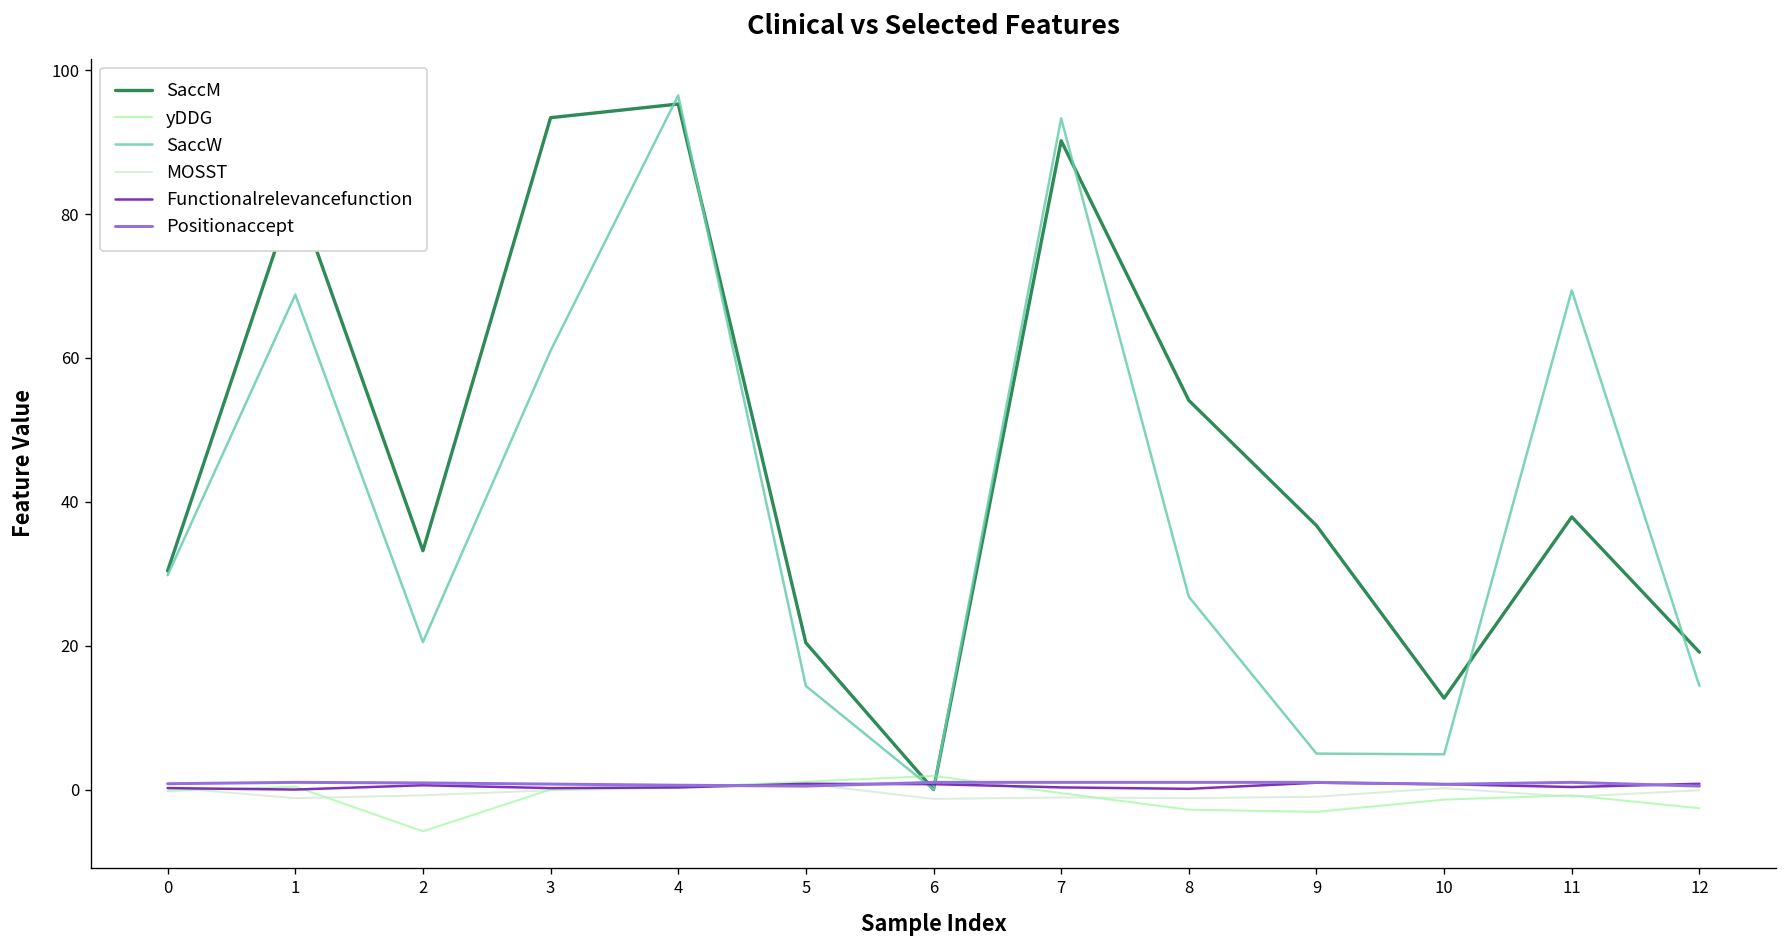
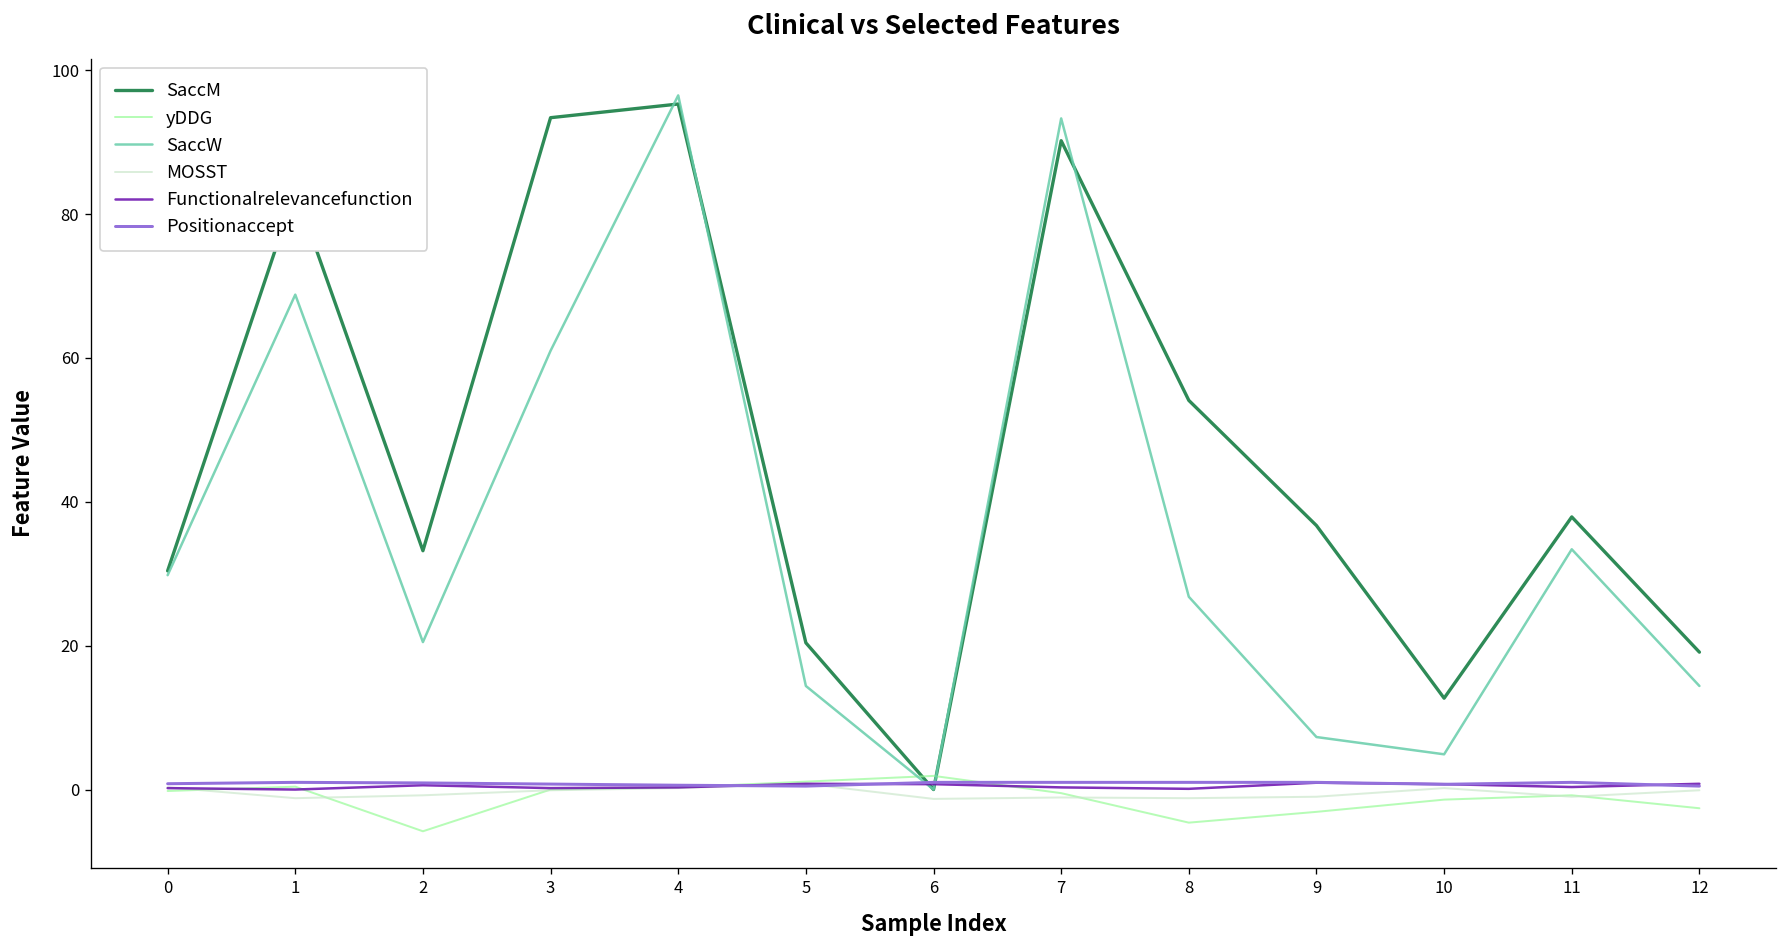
  {
    "SaccM": {
      "0": 30,
      "2": 33,
      "3": 93,
      "4": 95,
      "5": 20,
      "7": 90,
      "8": 54,
      "9": 37,
      "10": 13,
      "11": 38,
      "12": 19
    },
    "yDDG": {
      "2": -6,
      "6": 2,
      "7": -1,
-     "8": -3,
+     "8": -5,
      "9": -3,
      "10": -1,
      "12": -3
    },
    "SaccW": {
      "0": 30,
      "1": 69,
      "2": 21,
      "3": 61,
      "4": 97,
      "5": 14,
      "7": 93,
      "8": 27,
-     "9": 5,
+     "9": 7,
      "10": 5,
-     "11": 69,
+     "11": 33,
      "12": 14
    },
    "MOSST": {
      "1": -1,
      "2": -1,
      "6": -1,
      "7": -1,
      "8": -1,
      "9": -1,
      "10": 0,
      "12": 0
    },
    "Functionalrelevancefunction": {
      "7": 0,
      "8": 0,
      "11": 0
    },
    "Positionaccept": {
      "0": 1,
      "1": 1,
      "3": 1,
      "7": 1,
      "8": 1,
      "11": 1
    }
  }
